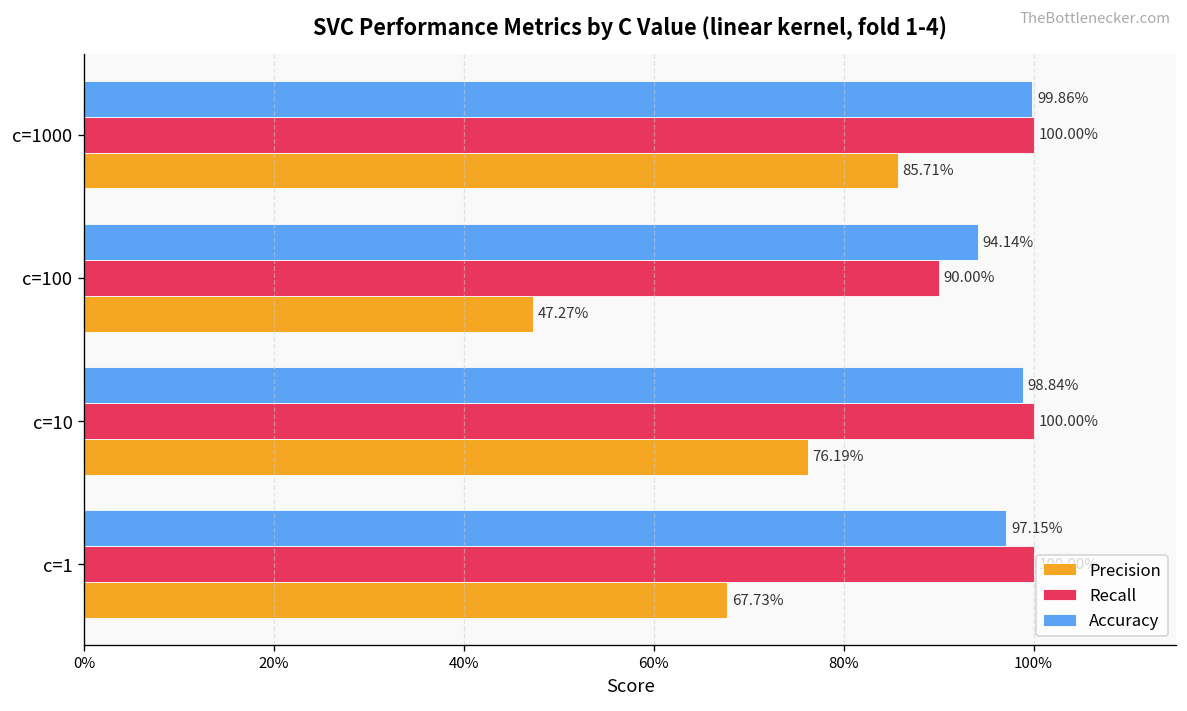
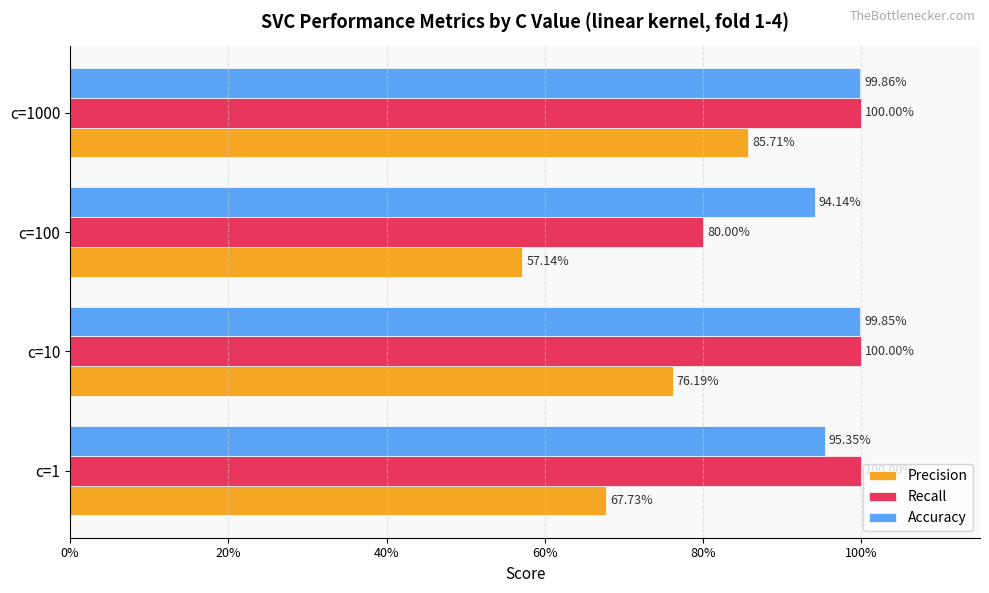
  {
    "Precision": {
      "c=1000": "85.71%",
-     "c=100": "47.27%",
+     "c=100": "57.14%",
      "c=10": "76.19%",
      "c=1": "67.73%"
    },
    "Recall": {
      "c=1000": "100.00%",
-     "c=100": "90.00%",
+     "c=100": "80.00%",
      "c=10": "100.00%"
    },
    "Accuracy": {
      "c=1000": "99.86%",
      "c=100": "94.14%",
-     "c=10": "98.84%",
-     "c=1": "97.15%"
+     "c=10": "99.85%",
+     "c=1": "95.35%"
    }
  }
